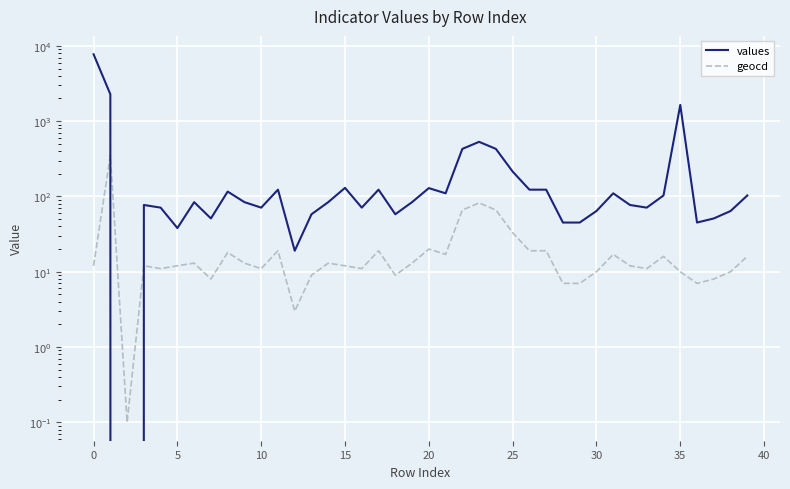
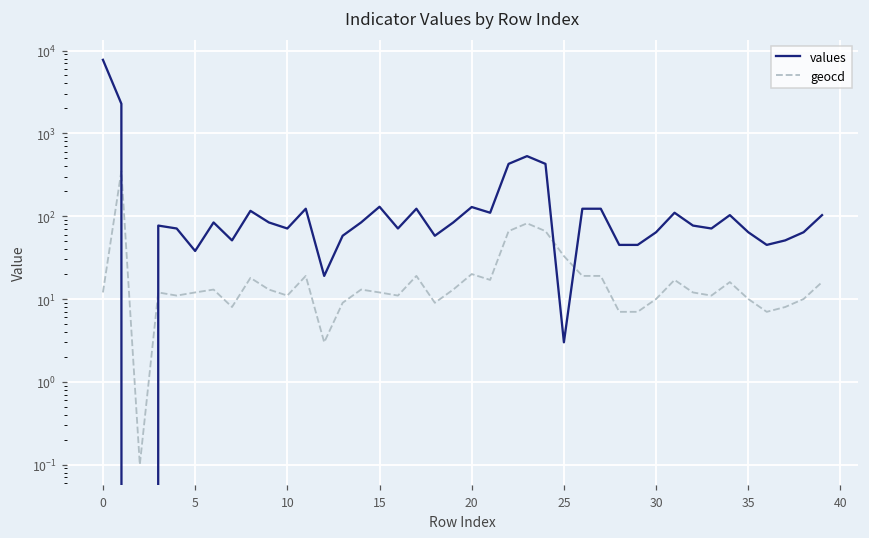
  {
    "values": {
      "0": 8000,
      "5": 40,
      "10": 70,
      "15": 130,
      "20": 130,
-     "25": 210,
+     "25": 3,
      "30": 60,
-     "35": 1600
+     "35": 60
    },
    "geocd": {
      "0": 12,
      "5": 12,
      "10": 11,
      "15": 12,
      "20": 20,
      "25": 30,
      "30": 10,
      "35": 10
    }
  }
